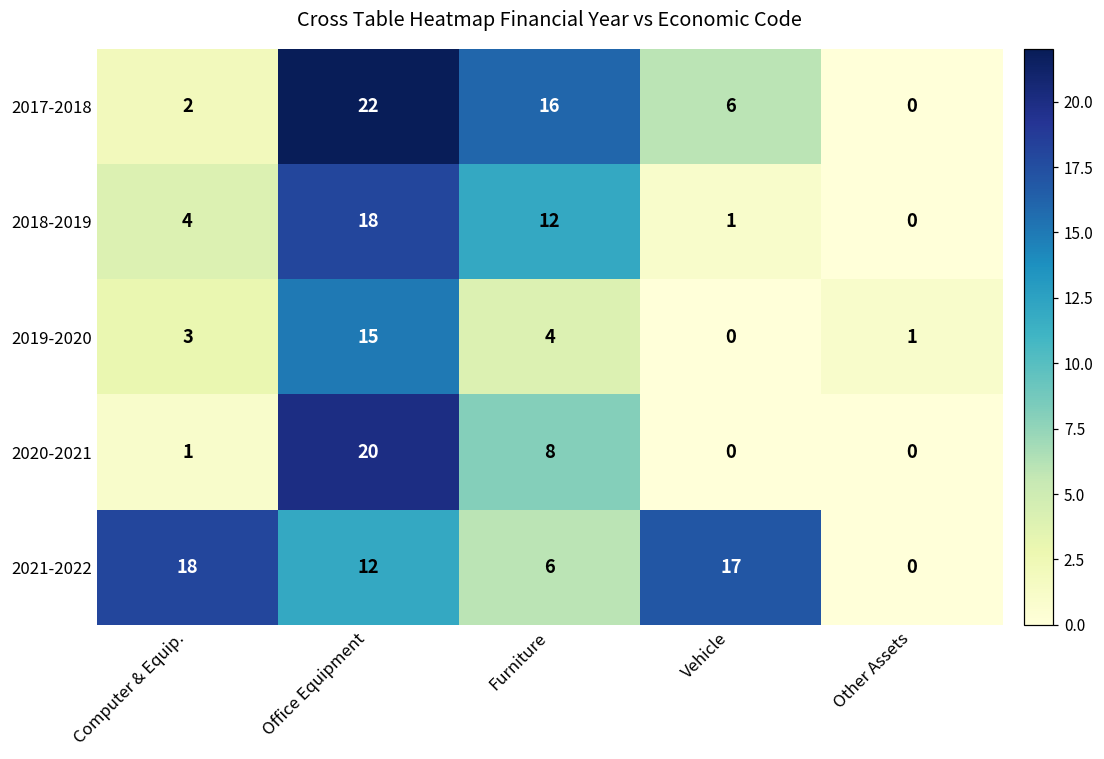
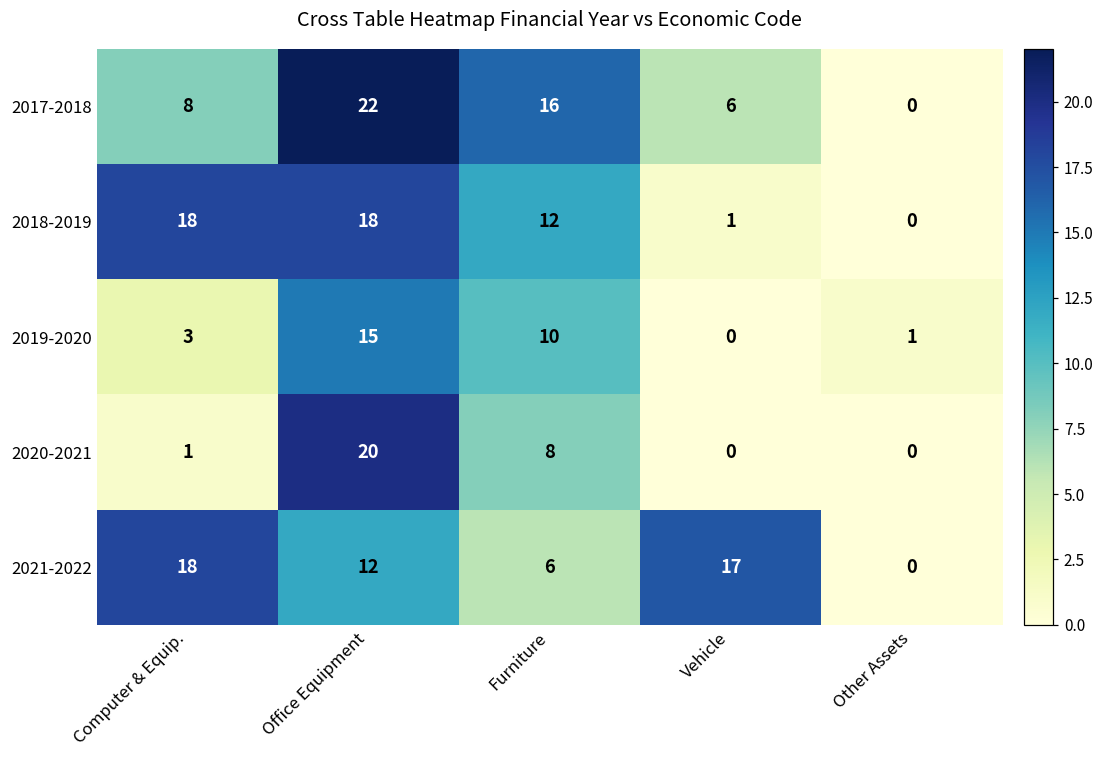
  {
    "2017-2018": {
-     "Computer & Equip.": 2,
+     "Computer & Equip.": 8,
      "Office Equipment": 22,
      "Furniture": 16,
      "Vehicle": 6,
      "Other Assets": 0
    },
    "2018-2019": {
-     "Computer & Equip.": 4,
+     "Computer & Equip.": 18,
      "Office Equipment": 18,
      "Furniture": 12,
      "Vehicle": 1,
      "Other Assets": 0
    },
    "2019-2020": {
      "Computer & Equip.": 3,
      "Office Equipment": 15,
-     "Furniture": 4,
+     "Furniture": 10,
      "Vehicle": 0,
      "Other Assets": 1
    },
    "2020-2021": {
      "Computer & Equip.": 1,
      "Office Equipment": 20,
      "Furniture": 8,
      "Vehicle": 0,
      "Other Assets": 0
    },
    "2021-2022": {
      "Computer & Equip.": 18,
      "Office Equipment": 12,
      "Furniture": 6,
      "Vehicle": 17,
      "Other Assets": 0
    }
  }
